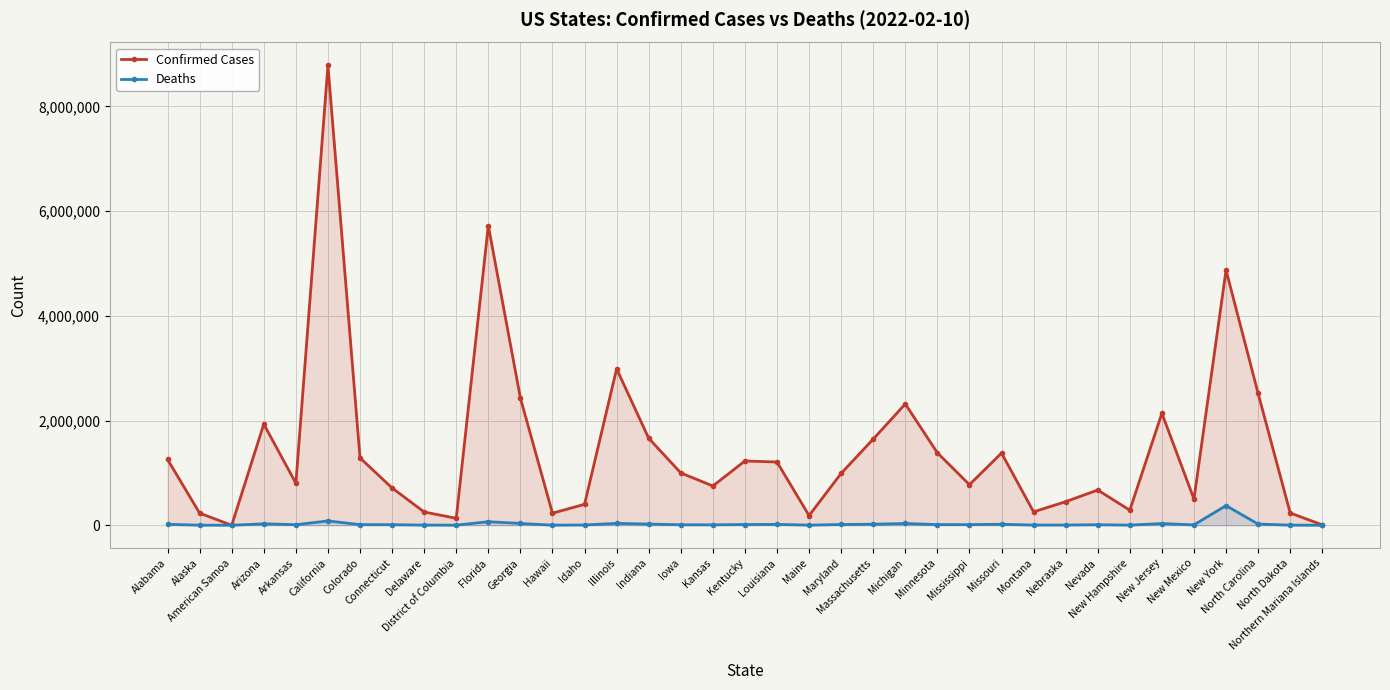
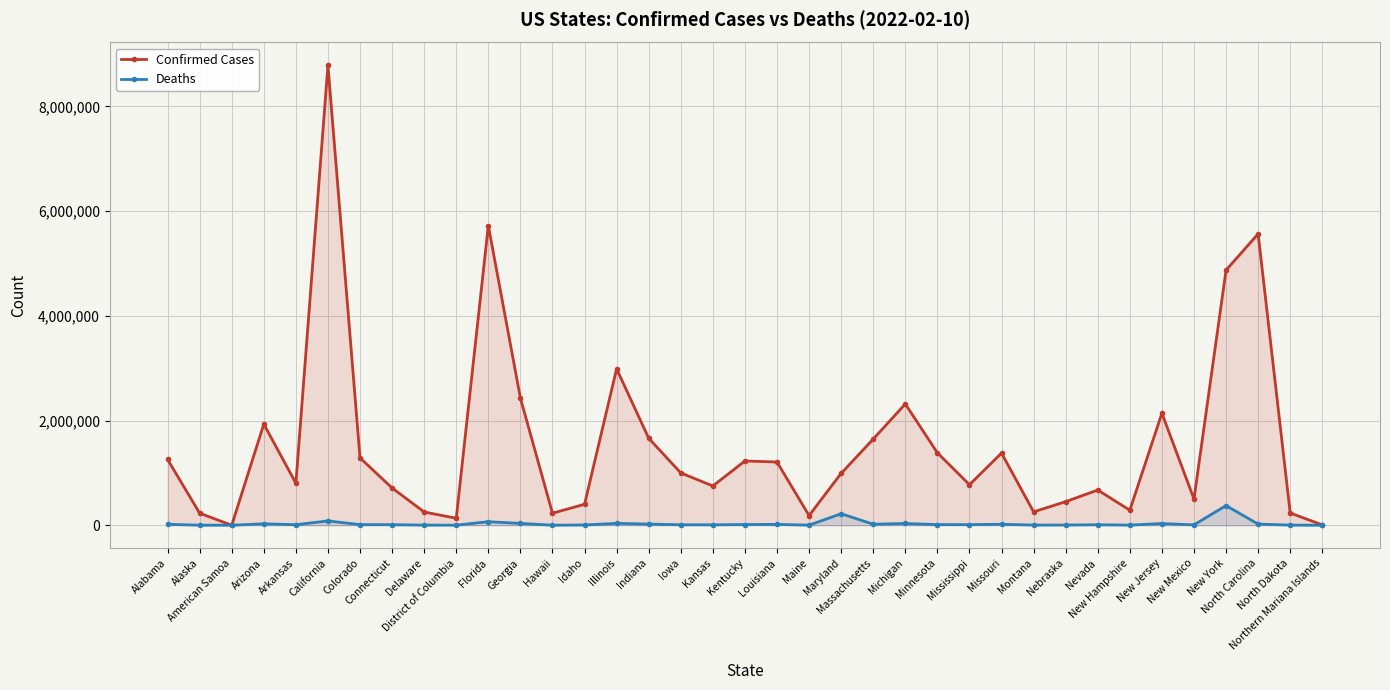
  {
    "Confirmed Cases": {
      "Alabama": "1,300,000",
      "Alaska": "200,000",
      "Arizona": "1,900,000",
      "Arkansas": "800,000",
      "California": "8,800,000",
      "Colorado": "1,300,000",
      "Connecticut": "700,000",
      "Delaware": "300,000",
      "District of Columbia": "100,000",
      "Florida": "5,700,000",
      "Georgia": "2,400,000",
      "Hawaii": "200,000",
      "Idaho": "400,000",
      "Illinois": "3,000,000",
      "Indiana": "1,700,000",
      "Iowa": "1,000,000",
      "Kansas": "700,000",
      "Kentucky": "1,200,000",
      "Louisiana": "1,200,000",
      "Maine": "200,000",
      "Maryland": "1,000,000",
      "Massachusetts": "1,600,000",
      "Michigan": "2,300,000",
      "Minnesota": "1,400,000",
      "Mississippi": "800,000",
      "Missouri": "1,400,000",
      "Montana": "300,000",
      "Nebraska": "500,000",
      "Nevada": "700,000",
      "New Hampshire": "300,000",
      "New Jersey": "2,100,000",
      "New Mexico": "500,000",
      "New York": "4,900,000",
-     "North Carolina": "2,500,000",
+     "North Carolina": "5,600,000",
      "North Dakota": "200,000"
    },
    "Deaths": {
      "Alabama": "0",
      "Alaska": "0",
      "Arizona": "0",
      "Arkansas": "0",
      "California": "100,000",
      "Colorado": "0",
      "Connecticut": "0",
      "Delaware": "0",
      "District of Columbia": "0",
      "Florida": "100,000",
      "Georgia": "0",
      "Hawaii": "0",
      "Idaho": "0",
      "Illinois": "0",
      "Indiana": "0",
      "Iowa": "0",
      "Kansas": "0",
      "Kentucky": "0",
      "Louisiana": "0",
      "Maine": "0",
-     "Maryland": "0",
+     "Maryland": "200,000",
      "Massachusetts": "0",
      "Michigan": "0",
      "Minnesota": "0",
      "Mississippi": "0",
      "Missouri": "0",
      "Montana": "0",
      "Nebraska": "0",
      "Nevada": "0",
      "New Hampshire": "0",
      "New Jersey": "0",
      "New Mexico": "0",
      "New York": "400,000",
      "North Carolina": "0",
      "North Dakota": "0"
    }
  }
